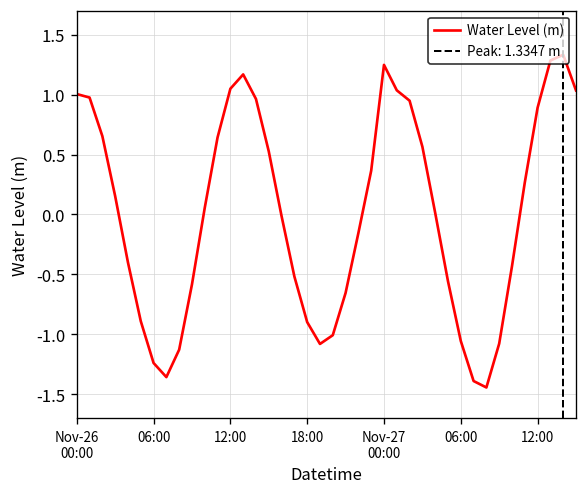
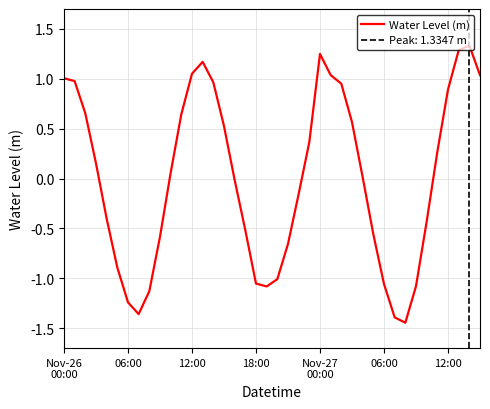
  {
    "Nov-26 00:00": 1.0,
-   "18:00": -0.9,
+   "18:00": -1.1,
    "Nov-27 00:00": 1.2
  }
